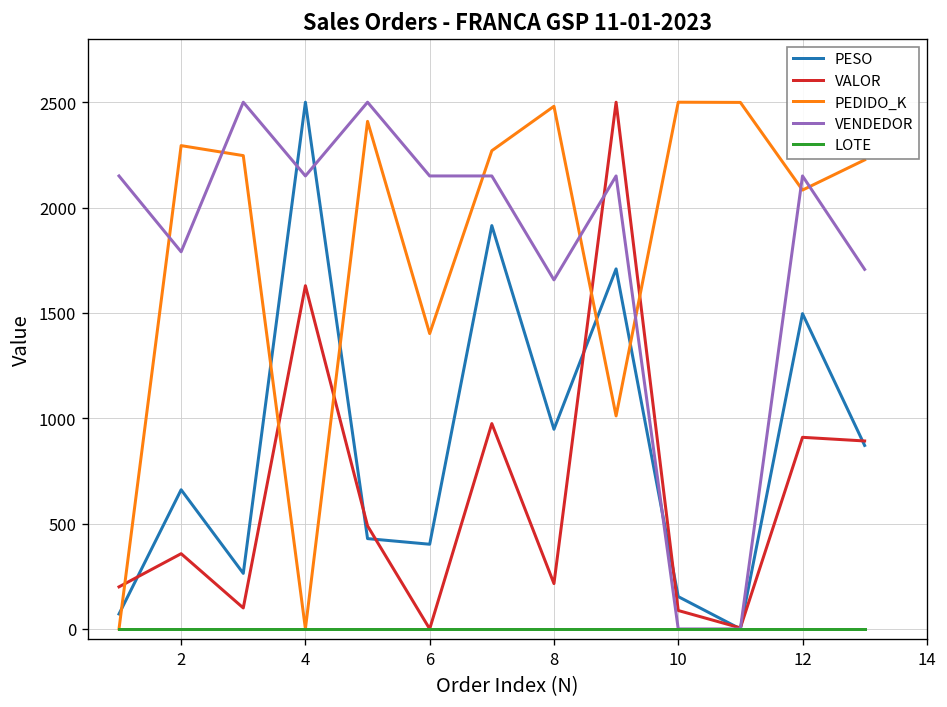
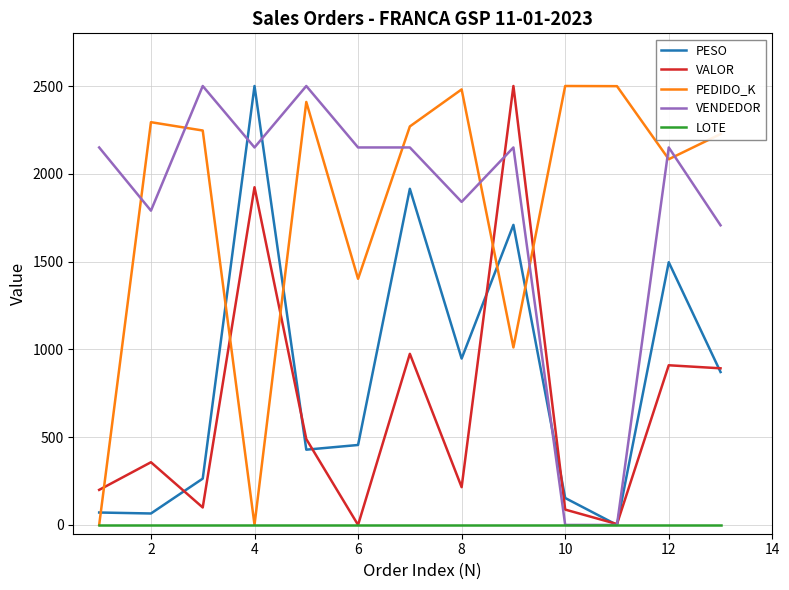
  {
    "PESO": {
-     "2": 660,
+     "2": 70,
      "4": 2500,
-     "6": 400,
+     "6": 460,
      "8": 950,
      "10": 150,
      "12": 1500
    },
    "VALOR": {
      "2": 360,
-     "4": 1630,
+     "4": 1920,
      "8": 220,
      "10": 90,
      "12": 910
    },
    "PEDIDO_K": {
      "2": 2290,
      "6": 1400,
      "8": 2480,
      "10": 2500,
      "12": 2080
    },
    "VENDEDOR": {
      "2": 1790,
      "4": 2150,
      "6": 2150,
-     "8": 1660,
+     "8": 1840,
      "12": 2150
    },
    "LOTE": {
      "2": 0,
      "8": 0,
      "12": 0
    }
  }
